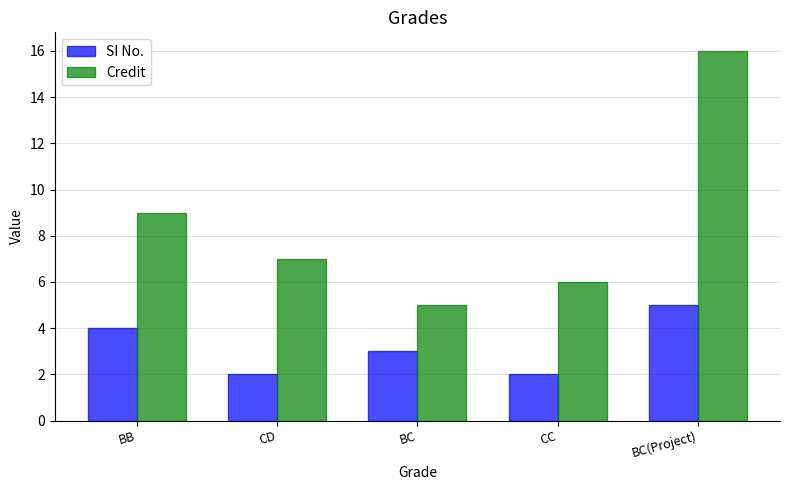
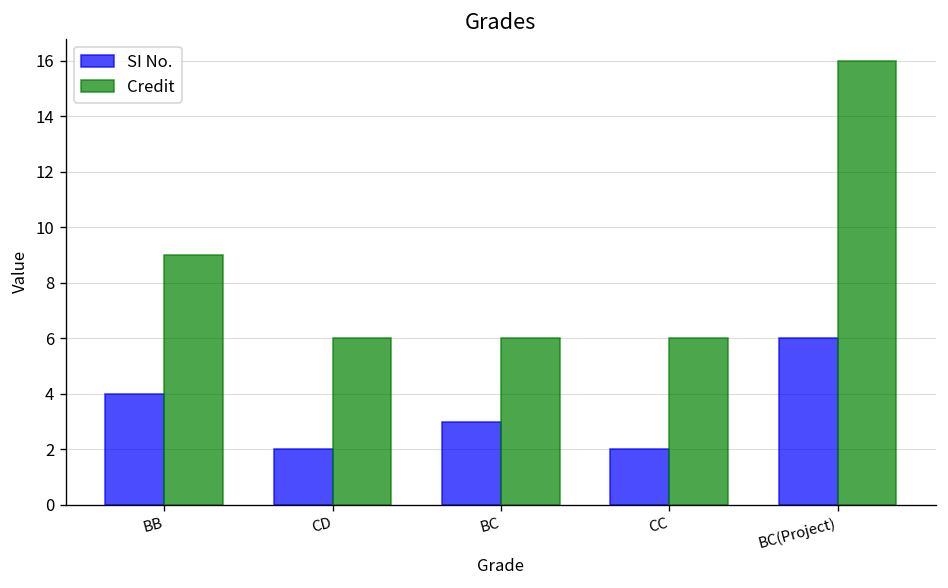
  {
    "SI No.": {
      "BB": 4,
      "CD": 2,
      "BC": 3,
      "CC": 2,
-     "BC(Project)": 5
+     "BC(Project)": 6
    },
    "Credit": {
      "BB": 9,
-     "CD": 7,
-     "BC": 5,
+     "CD": 6,
+     "BC": 6,
      "CC": 6,
      "BC(Project)": 16
    }
  }
